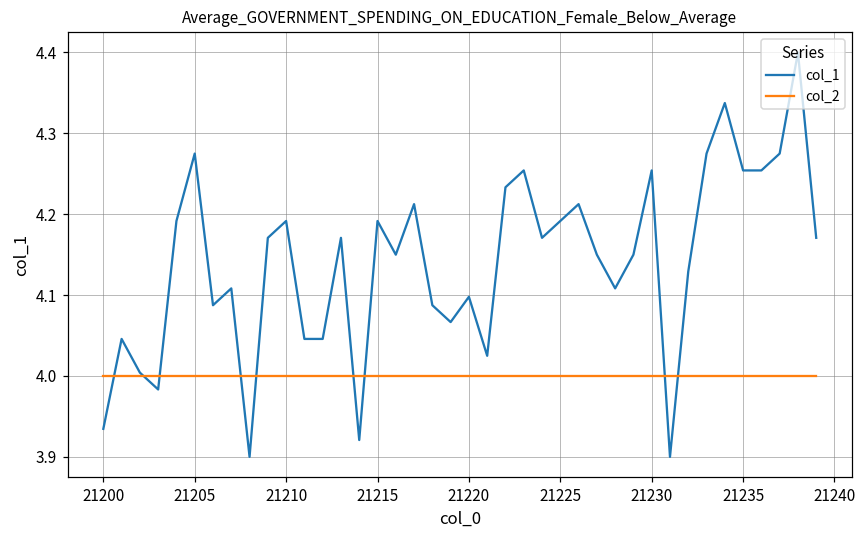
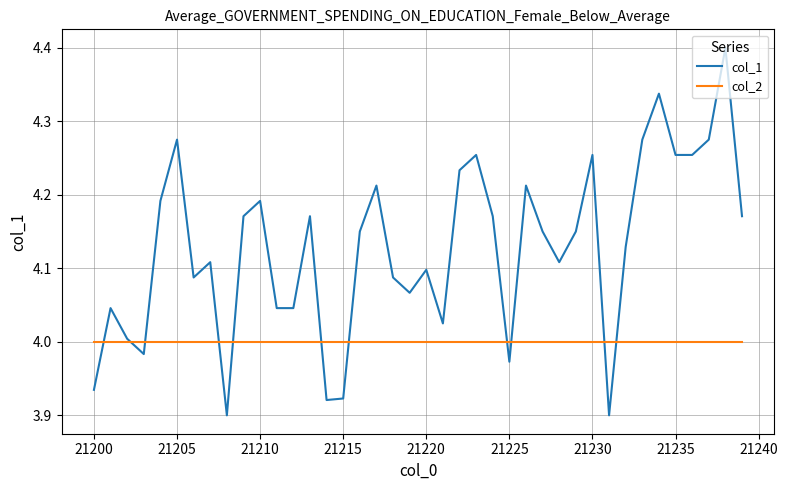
  {
    "col_1": {
      "21200": 3.93,
      "21205": 4.28,
      "21210": 4.19,
-     "21215": 4.19,
+     "21215": 3.92,
      "21220": 4.10,
-     "21225": 4.19,
+     "21225": 3.97,
      "21230": 4.25,
      "21235": 4.25
    },
    "col_2": {
      "21200": 4.00,
      "21205": 4.00,
      "21210": 4.00,
      "21215": 4.00,
      "21220": 4.00,
      "21225": 4.00,
      "21230": 4.00,
      "21235": 4.00
    }
  }
